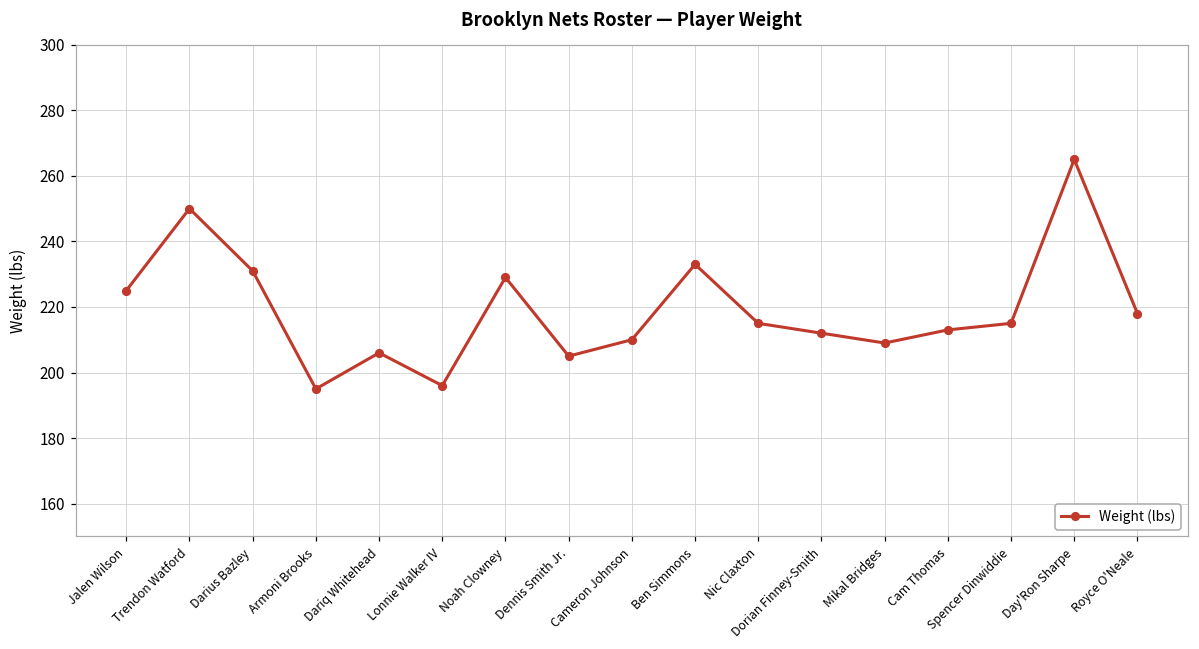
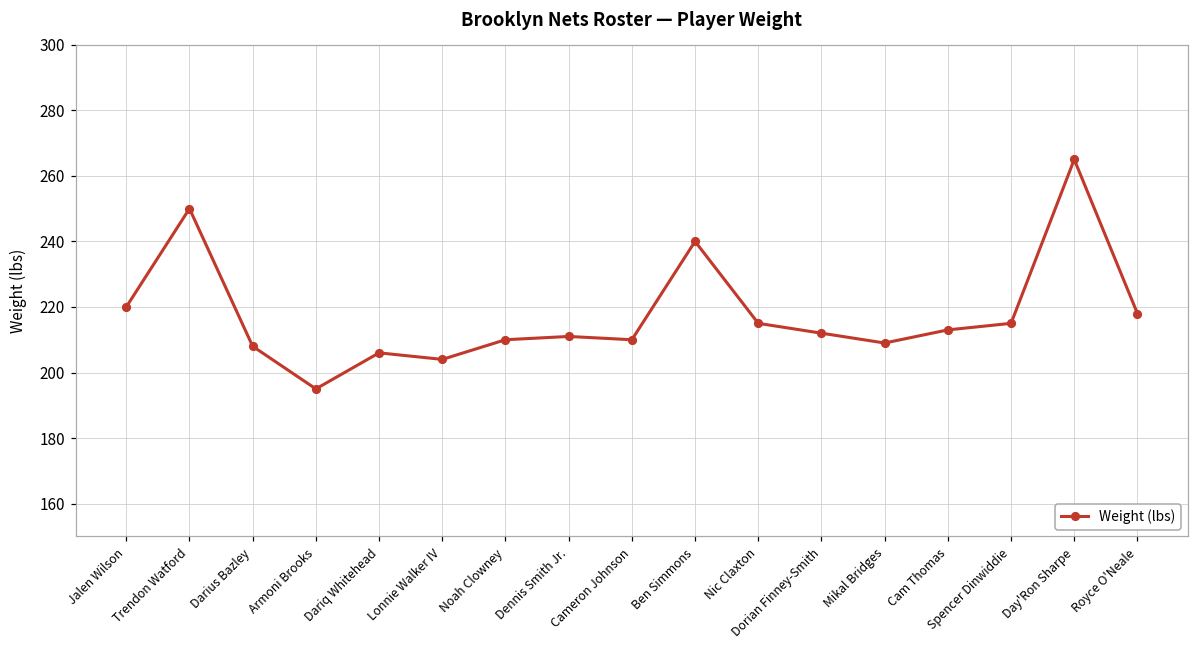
  {
-   "Jalen Wilson": 225,
+   "Jalen Wilson": 220,
    "Trendon Watford": 250,
-   "Darius Bazley": 231,
+   "Darius Bazley": 208,
    "Armoni Brooks": 195,
    "Dariq Whitehead": 206,
-   "Lonnie Walker IV": 196,
-   "Noah Clowney": 229,
-   "Dennis Smith Jr.": 205,
+   "Lonnie Walker IV": 204,
+   "Noah Clowney": 210,
+   "Dennis Smith Jr.": 211,
    "Cameron Johnson": 210,
-   "Ben Simmons": 233,
+   "Ben Simmons": 240,
    "Nic Claxton": 215,
    "Dorian Finney-Smith": 212,
    "Mikal Bridges": 209,
    "Cam Thomas": 213,
    "Spencer Dinwiddie": 215,
    "Day'Ron Sharpe": 265,
    "Royce O'Neale": 218
  }
